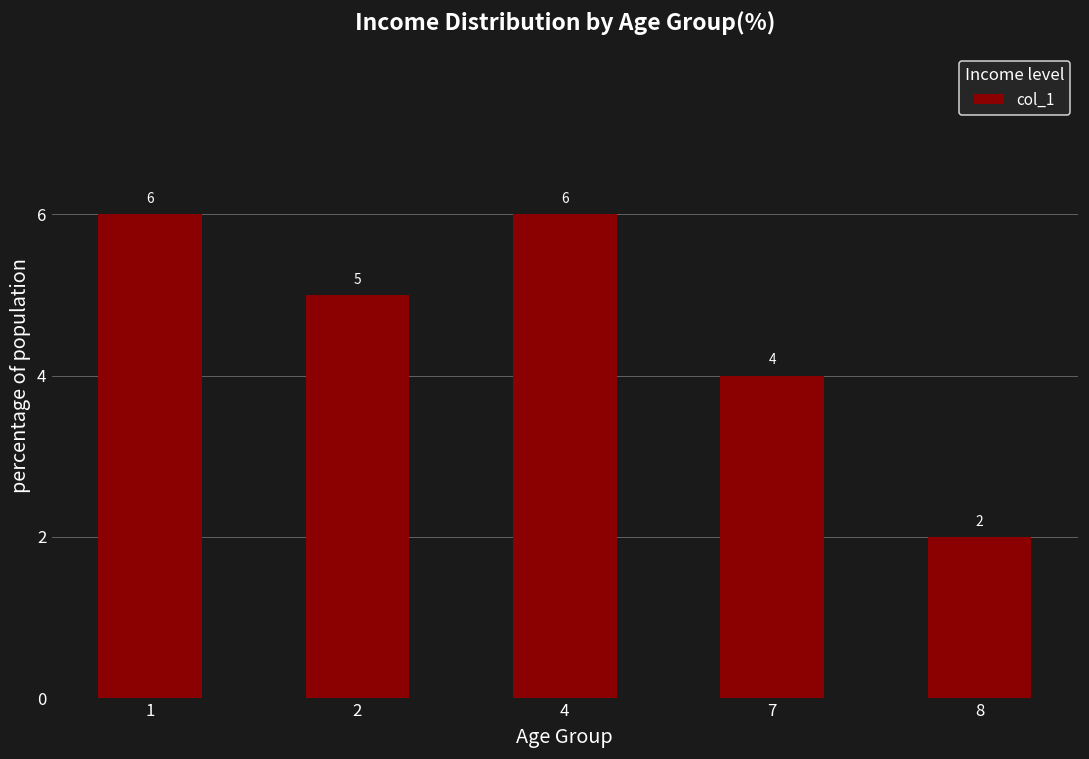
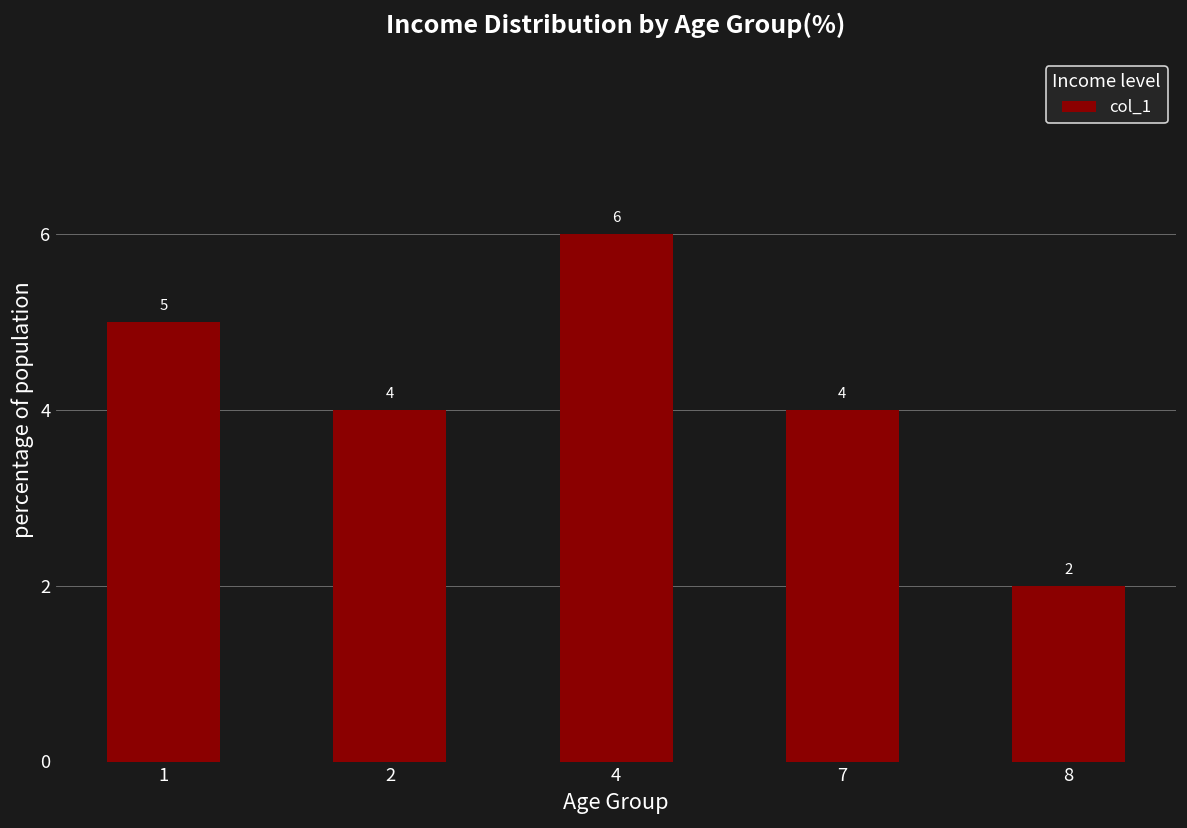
  {
-   "1": 6,
-   "2": 5,
+   "1": 5,
+   "2": 4,
    "4": 6,
    "7": 4,
    "8": 2
  }
